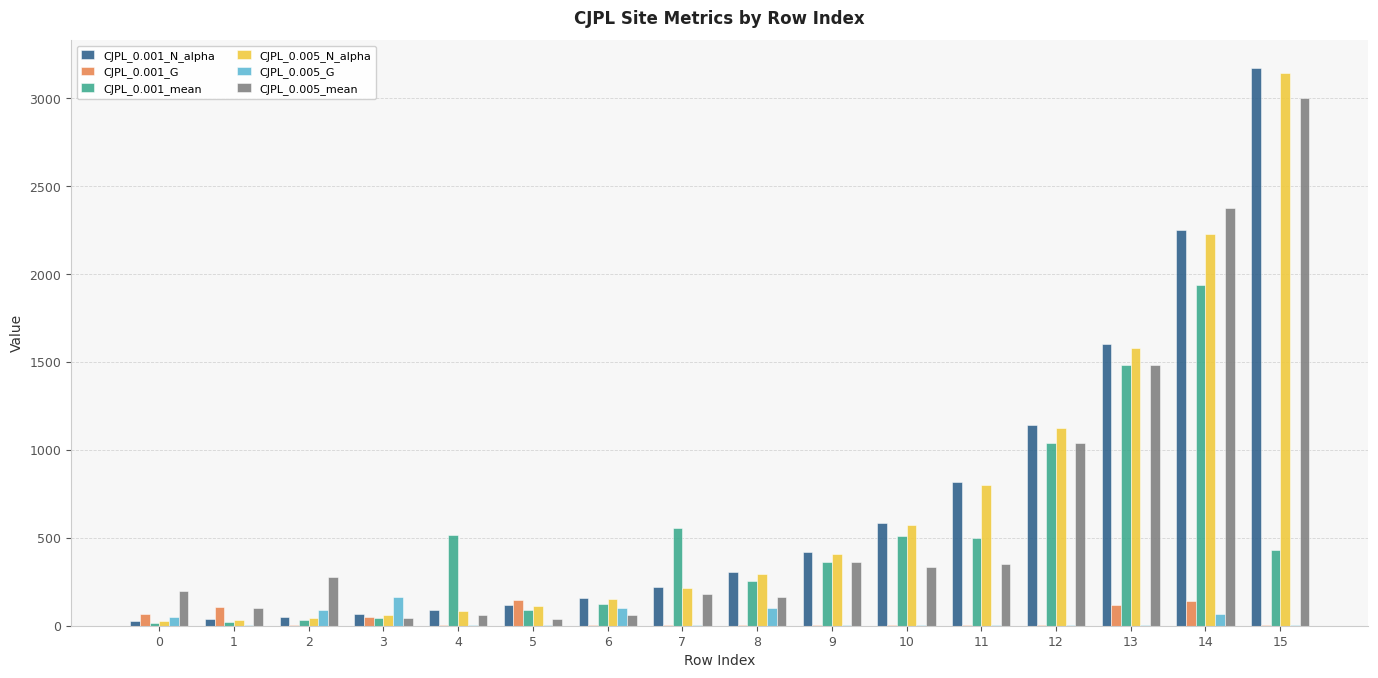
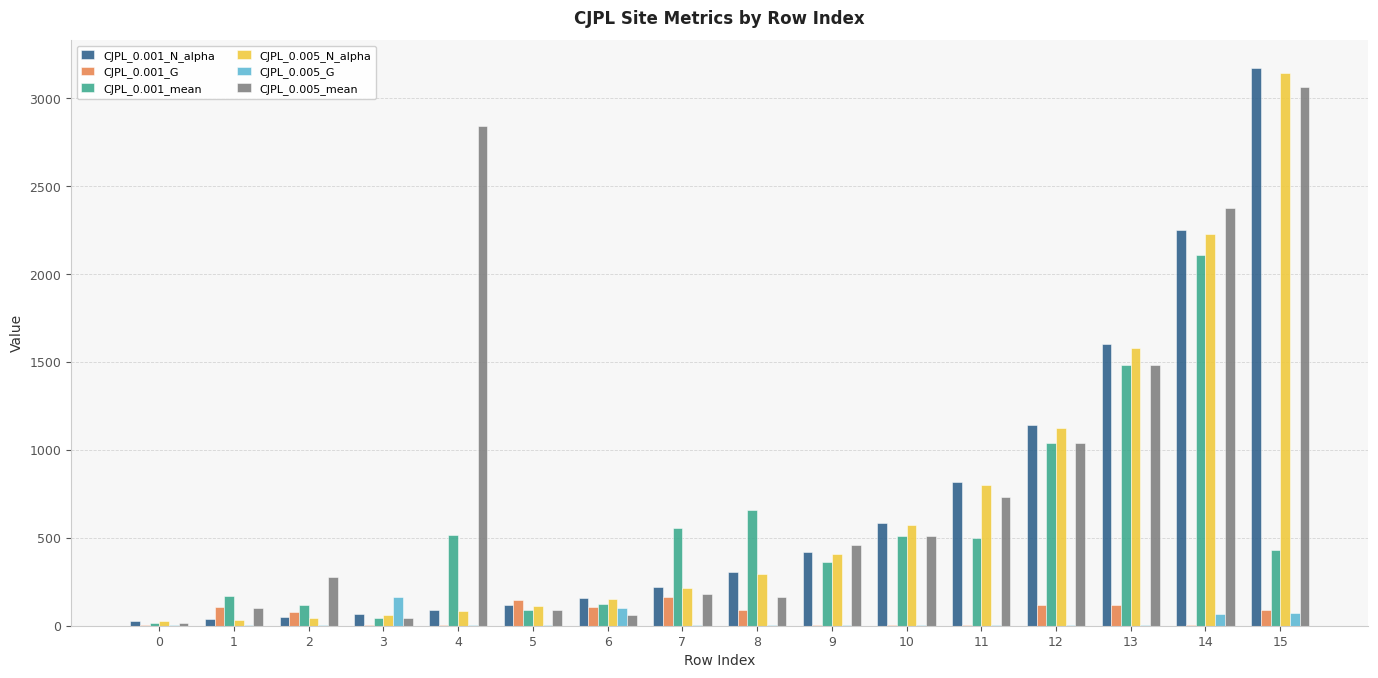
  {
    "CJPL_0.001_N_alpha": {
      "0": 30,
      "1": 40,
      "2": 50,
      "3": 60,
      "4": 90,
      "5": 120,
      "6": 160,
      "7": 220,
      "8": 300,
      "9": 420,
      "10": 580,
      "11": 820,
      "12": 1140,
      "13": 1600,
      "14": 2250,
      "15": 3170
    },
    "CJPL_0.001_G": {
-     "0": 70,
+     "0": 0,
      "1": 100,
-     "2": 0,
-     "3": 50,
+     "2": 80,
+     "3": 0,
      "5": 140,
-     "6": 0,
-     "7": 0,
-     "8": 0,
-     "12": 0,
+     "6": 110,
+     "7": 170,
+     "8": 90,
+     "12": 120,
      "13": 120,
-     "14": 140,
-     "15": 0
+     "14": 0,
+     "15": 90
    },
    "CJPL_0.001_mean": {
      "0": 20,
-     "1": 20,
-     "2": 30,
+     "1": 170,
+     "2": 120,
      "3": 40,
      "4": 520,
      "5": 90,
      "6": 120,
      "7": 560,
-     "8": 250,
+     "8": 660,
      "9": 360,
      "10": 510,
      "11": 500,
      "12": 1040,
      "13": 1480,
-     "14": 1940,
+     "14": 2110,
      "15": 430
    },
    "CJPL_0.005_N_alpha": {
      "0": 30,
      "1": 30,
      "2": 50,
      "3": 60,
      "4": 80,
      "5": 110,
      "6": 150,
      "7": 210,
      "8": 290,
      "9": 410,
      "10": 570,
      "11": 800,
      "12": 1120,
      "13": 1580,
      "14": 2230,
      "15": 3140
    },
    "CJPL_0.005_G": {
-     "0": 50,
-     "2": 90,
+     "0": 0,
+     "2": 0,
      "3": 160,
      "6": 100,
-     "8": 100,
+     "8": 0,
      "14": 60,
-     "15": 0
+     "15": 70
    },
    "CJPL_0.005_mean": {
-     "0": 200,
+     "0": 20,
      "1": 100,
      "2": 280,
      "3": 40,
-     "4": 60,
-     "5": 40,
+     "4": 2840,
+     "5": 90,
      "6": 60,
      "7": 180,
      "8": 160,
-     "9": 360,
-     "10": 330,
-     "11": 350,
+     "9": 460,
+     "10": 510,
+     "11": 730,
      "12": 1040,
      "13": 1480,
      "14": 2380,
-     "15": 3000
+     "15": 3070
    }
  }
